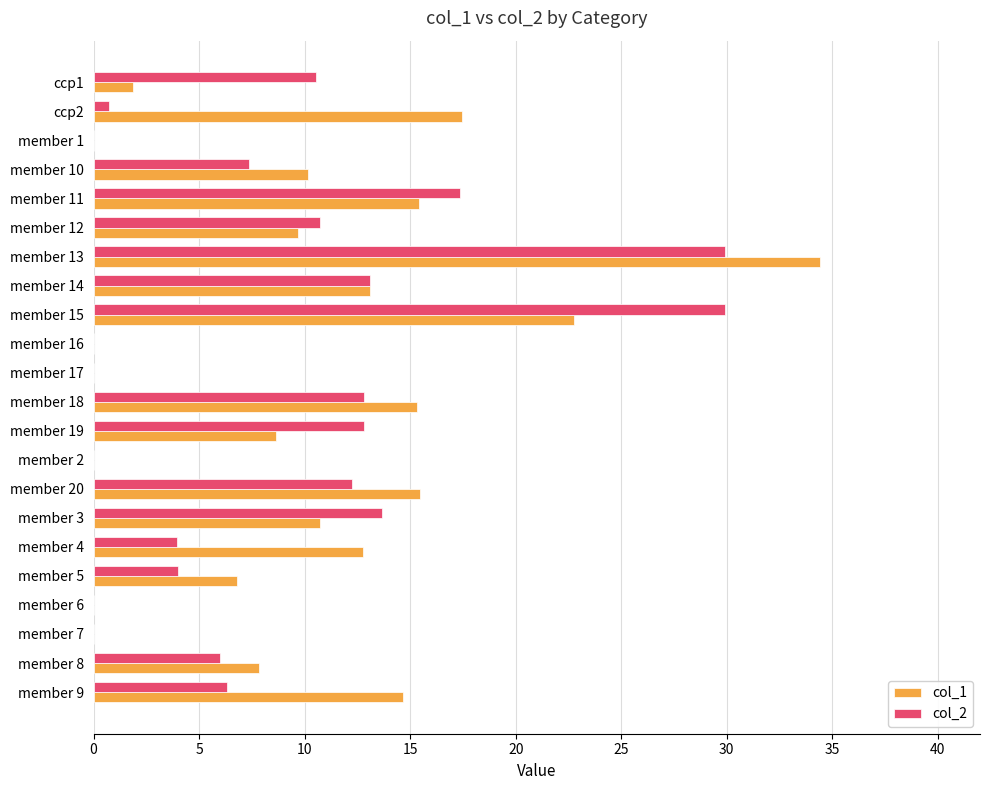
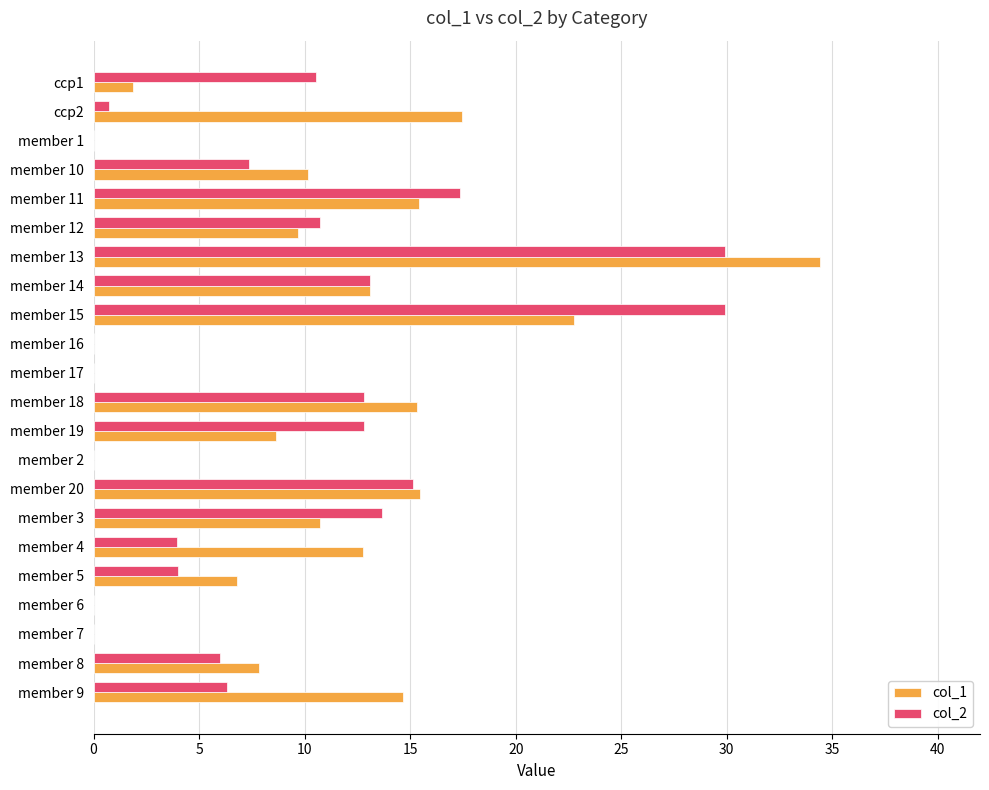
  {
    "col_1": {
      "ccp1": 1.9,
      "ccp2": 17.5,
      "member 1": 0.0,
      "member 10": 10.2,
      "member 11": 15.4,
      "member 12": 9.7,
      "member 13": 34.4,
      "member 14": 13.1,
      "member 15": 22.8,
      "member 16": 0.0,
      "member 17": 0.0,
      "member 18": 15.3,
      "member 19": 8.6,
      "member 2": 0.0,
      "member 20": 15.5,
      "member 3": 10.7,
      "member 4": 12.8,
      "member 5": 6.8,
      "member 6": 0.0,
      "member 7": 0.0,
      "member 8": 7.8,
      "member 9": 14.7
    },
    "col_2": {
      "ccp1": 10.5,
      "ccp2": 0.7,
      "member 1": 0.0,
      "member 10": 7.4,
      "member 11": 17.4,
      "member 12": 10.7,
      "member 13": 29.9,
      "member 14": 13.1,
      "member 15": 29.9,
      "member 16": 0.0,
      "member 17": 0.0,
      "member 18": 12.8,
      "member 19": 12.8,
      "member 2": 0.0,
-     "member 20": 12.2,
+     "member 20": 15.1,
      "member 3": 13.7,
      "member 4": 4.0,
      "member 5": 4.0,
      "member 6": 0.0,
      "member 7": 0.0,
      "member 8": 6.0,
      "member 9": 6.3
    }
  }
